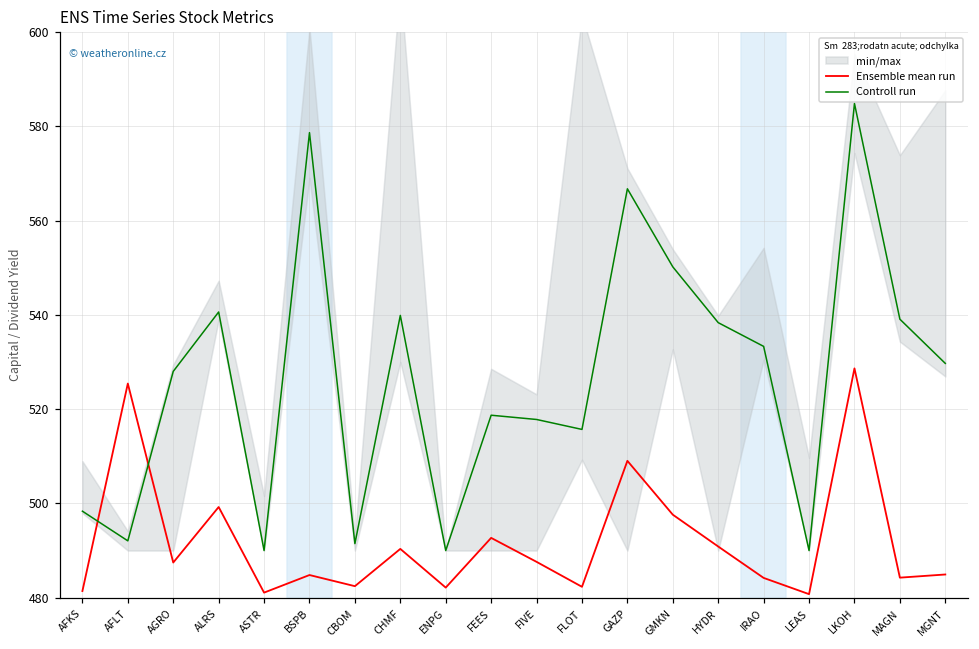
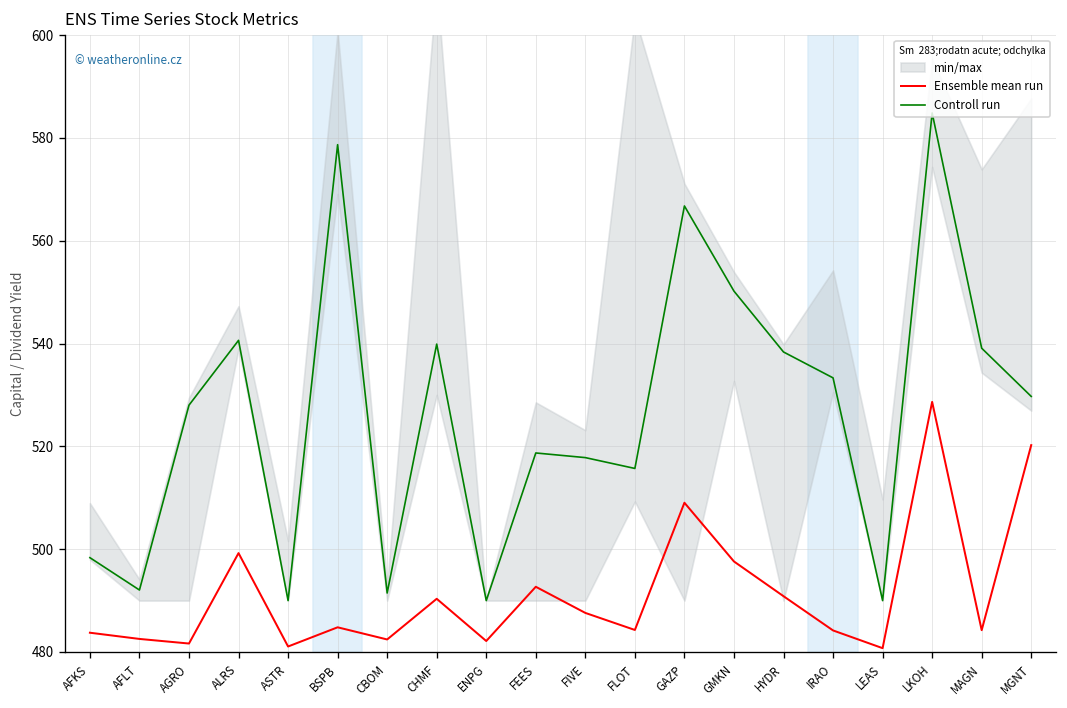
  {
    "Ensemble mean run": {
-     "AFKS": 481,
-     "AFLT": 525,
-     "AGRO": 487,
+     "AFKS": 484,
+     "AFLT": 483,
+     "AGRO": 482,
      "ALRS": 499,
      "ASTR": 481,
      "BSPB": 485,
      "CBOM": 482,
      "CHMF": 490,
      "ENPG": 482,
      "FEES": 493,
      "FIVE": 488,
-     "FLOT": 482,
+     "FLOT": 484,
      "GAZP": 509,
      "GMKN": 498,
      "HYDR": 491,
      "IRAO": 484,
      "LEAS": 481,
      "LKOH": 529,
      "MAGN": 484,
-     "MGNT": 485
+     "MGNT": 520
    },
    "Controll run": {
      "AFKS": 498,
      "AFLT": 492,
      "AGRO": 528,
      "ALRS": 541,
      "ASTR": 490,
      "BSPB": 579,
      "CBOM": 491,
      "CHMF": 540,
      "FEES": 519,
      "FIVE": 518,
      "FLOT": 516,
      "GAZP": 567,
      "GMKN": 550,
      "HYDR": 538,
      "IRAO": 533,
      "LEAS": 490,
      "MAGN": 539,
      "MGNT": 530
    }
  }
